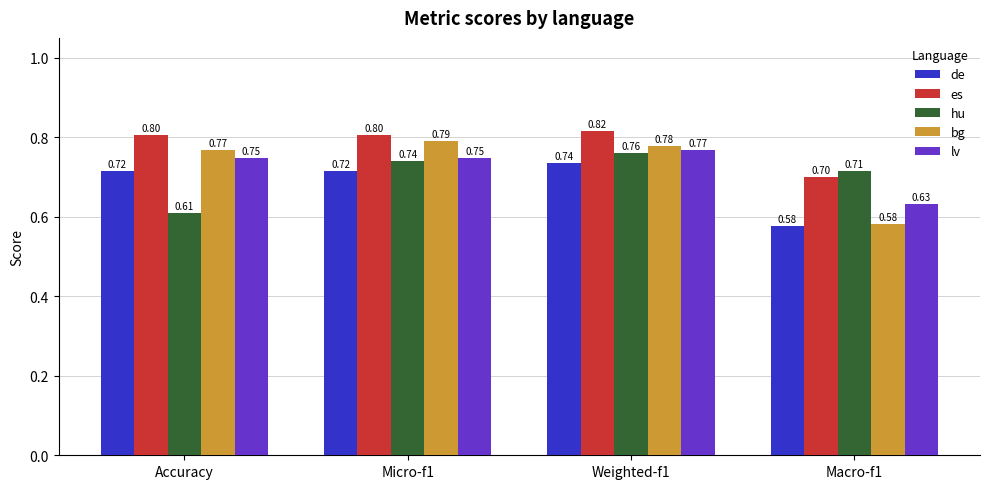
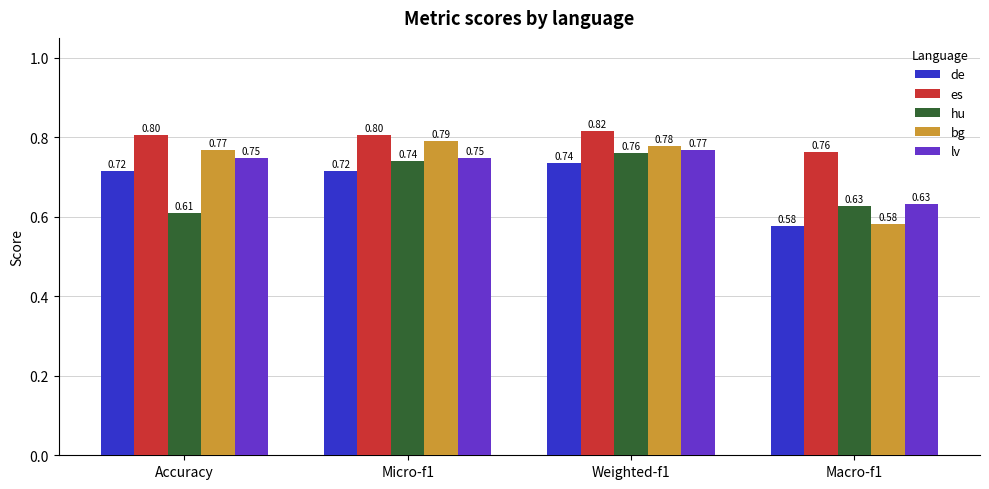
  {
    "es": {
      "Accuracy": 0.80,
      "Micro-f1": 0.80,
      "Weighted-f1": 0.82,
-     "Macro-f1": 0.70
+     "Macro-f1": 0.76
    },
    "hu": {
      "Accuracy": 0.61,
      "Micro-f1": 0.74,
      "Weighted-f1": 0.76,
-     "Macro-f1": 0.71
+     "Macro-f1": 0.63
    },
    "bg": {
      "Accuracy": 0.77,
      "Micro-f1": 0.79,
      "Weighted-f1": 0.78,
      "Macro-f1": 0.58
    }
  }
